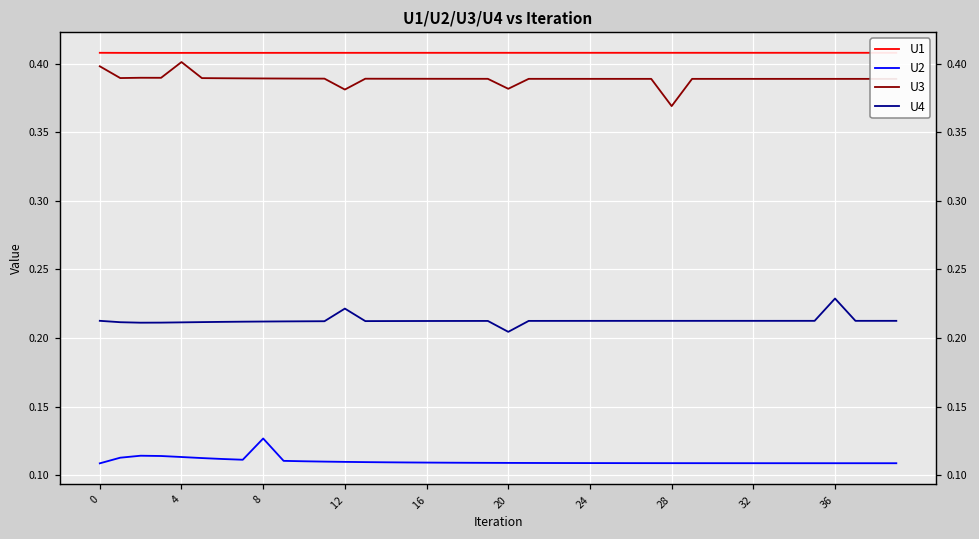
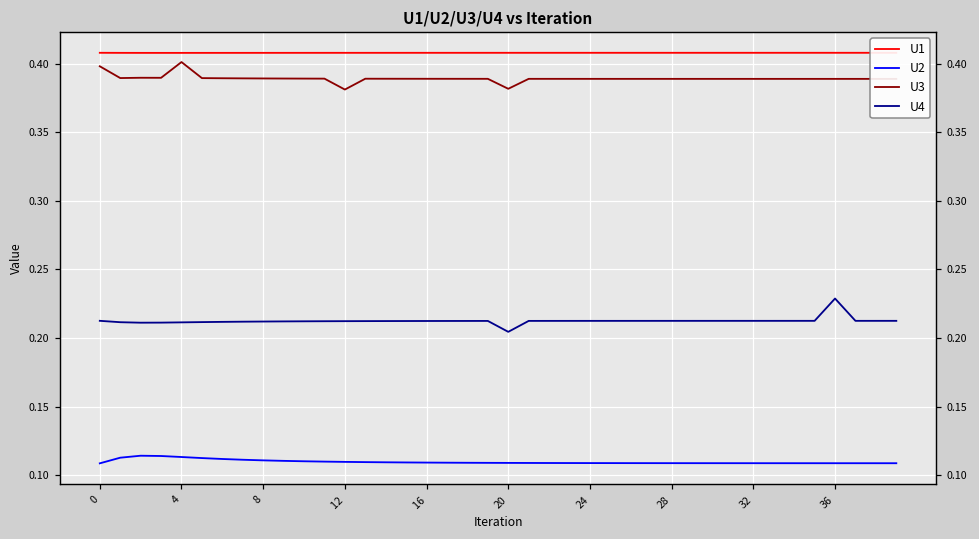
  {
    "U1": {
      "0": 0.408,
      "4": 0.408,
      "8": 0.408,
      "12": 0.408,
      "16": 0.408,
      "20": 0.408,
      "24": 0.408,
      "28": 0.408,
      "32": 0.408,
      "36": 0.408
    },
    "U2": {
      "0": 0.109,
      "4": 0.113,
-     "8": 0.127,
+     "8": 0.111,
      "12": 0.110,
      "16": 0.109,
      "20": 0.109,
      "24": 0.109,
      "28": 0.109,
      "32": 0.109,
      "36": 0.109
    },
    "U3": {
      "0": 0.398,
      "4": 0.401,
      "8": 0.389,
      "12": 0.381,
      "16": 0.389,
      "20": 0.382,
      "24": 0.389,
-     "28": 0.369,
+     "28": 0.389,
      "32": 0.389,
      "36": 0.389
    },
    "U4": {
      "0": 0.213,
      "4": 0.211,
      "8": 0.212,
-     "12": 0.222,
+     "12": 0.212,
      "16": 0.212,
      "20": 0.205,
      "24": 0.213,
      "28": 0.213,
      "32": 0.213,
      "36": 0.229
    }
  }
